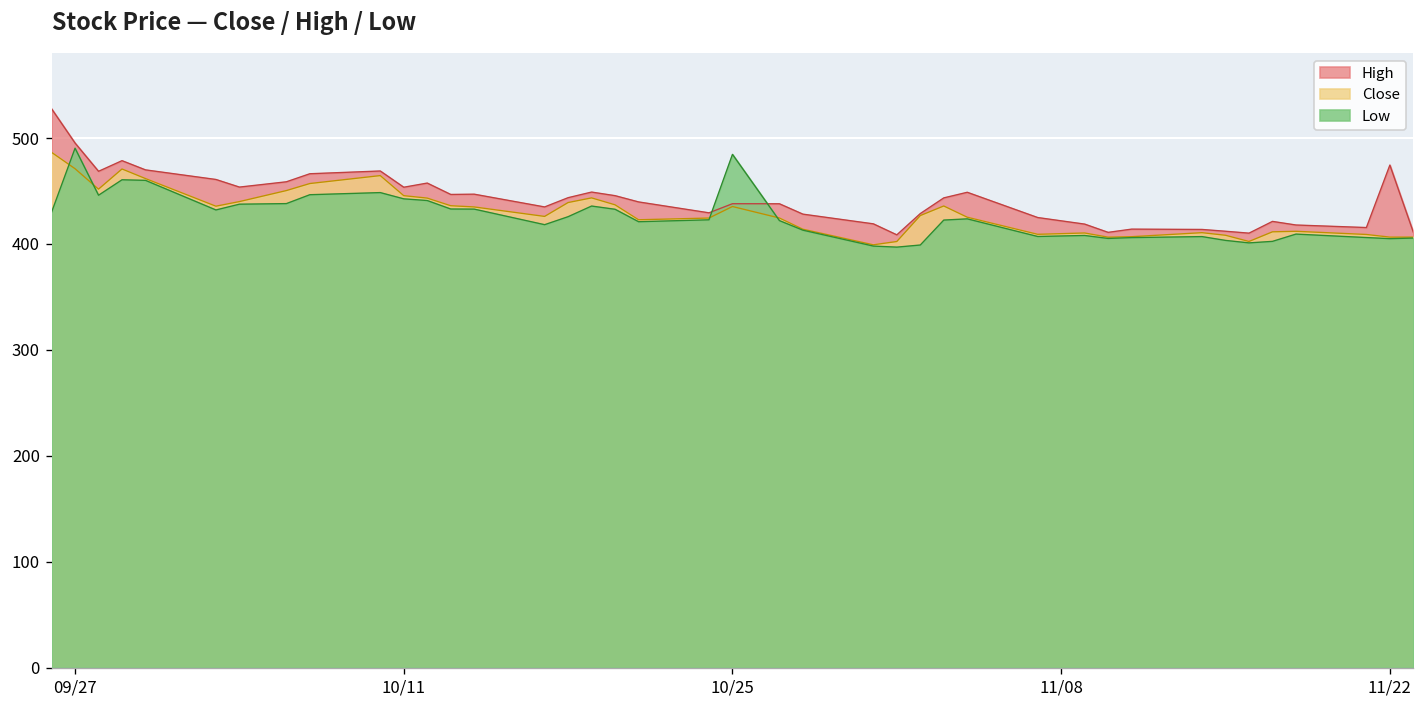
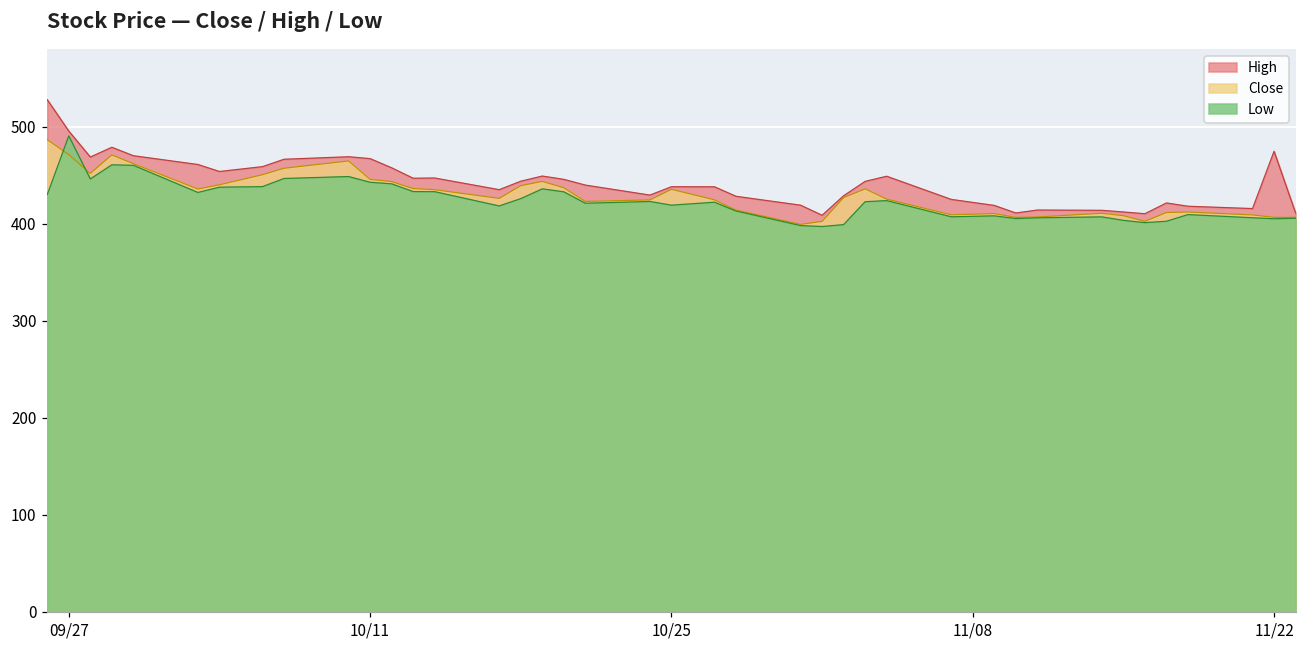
  {
    "High": {
      "09/27": 500,
-     "10/11": 450,
+     "10/11": 470,
      "11/22": 470
    },
    "Close": {
      "09/27": 470,
      "10/11": 450
    },
    "Low": {
      "09/27": 490,
      "10/11": 440,
-     "10/25": 480
+     "10/25": 420
    }
  }
